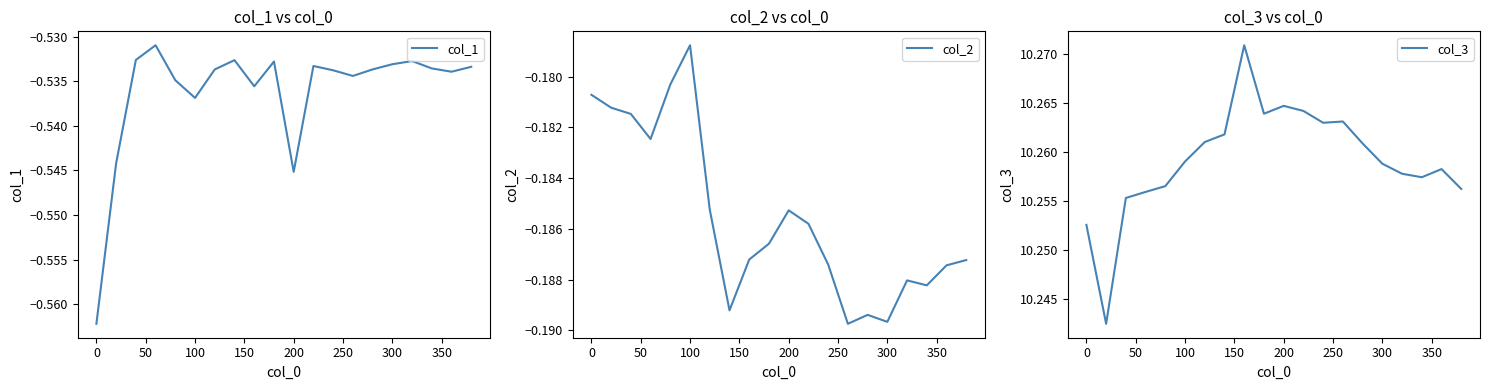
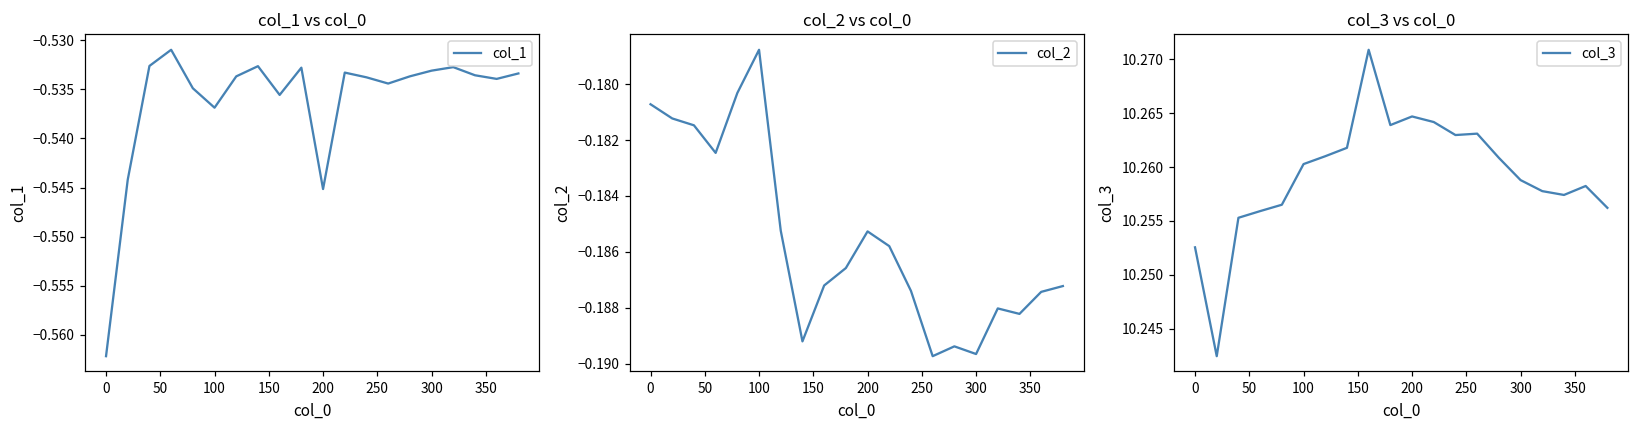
  {
    "col_1 vs col_0": {
      "0": -0.562,
      "100": -0.537,
      "200": -0.545,
      "300": -0.533
    },
    "col_2 vs col_0": {
      "0": -0.1807,
      "100": -0.1788,
      "200": -0.1853,
      "300": -0.1897
    },
    "col_3 vs col_0": {
      "0": 10.253,
-     "100": 10.259,
+     "100": 10.260,
      "200": 10.265,
      "300": 10.259
    }
  }
